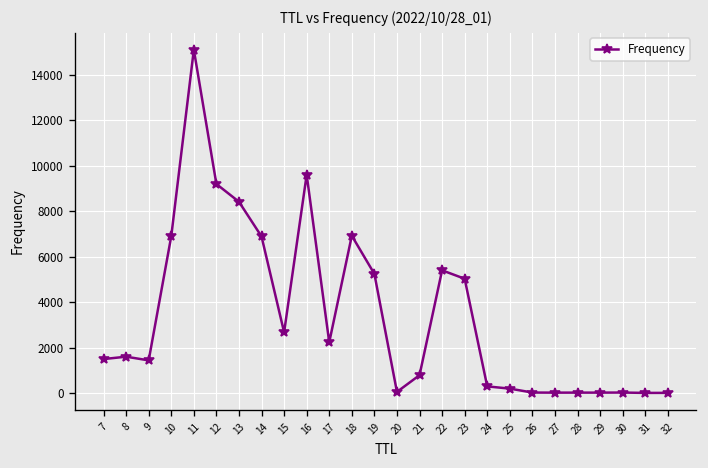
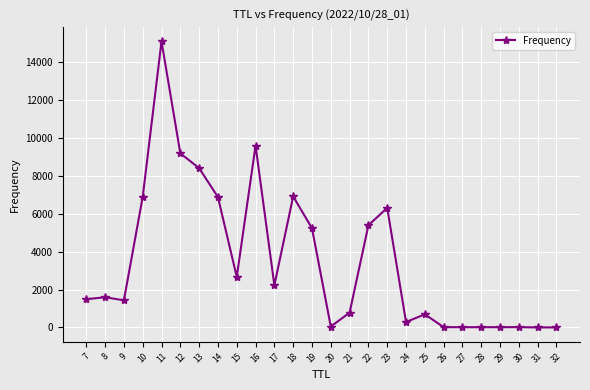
  {
    "7": 1500,
    "8": 1600,
    "9": 1400,
    "10": 6900,
    "11": 15100,
    "12": 9200,
    "13": 8400,
    "14": 6900,
    "15": 2700,
    "16": 9600,
    "17": 2200,
    "18": 6900,
    "19": 5200,
    "20": 0,
    "21": 800,
    "22": 5400,
-   "23": 5000,
+   "23": 6300,
    "24": 300,
-   "25": 200,
+   "25": 700,
    "26": 0,
    "27": 0,
    "28": 0,
    "29": 0,
    "30": 0,
    "31": 0,
    "32": 0
  }
